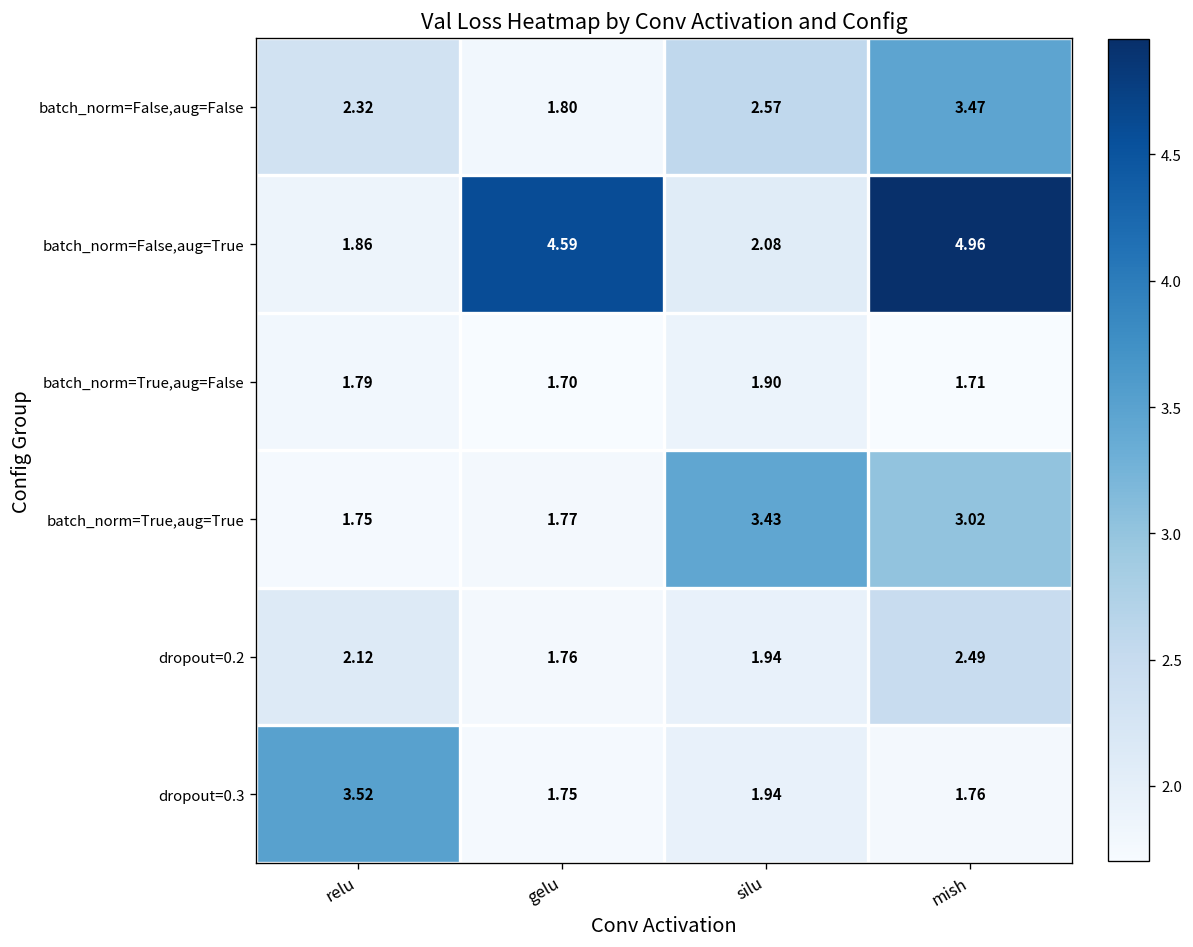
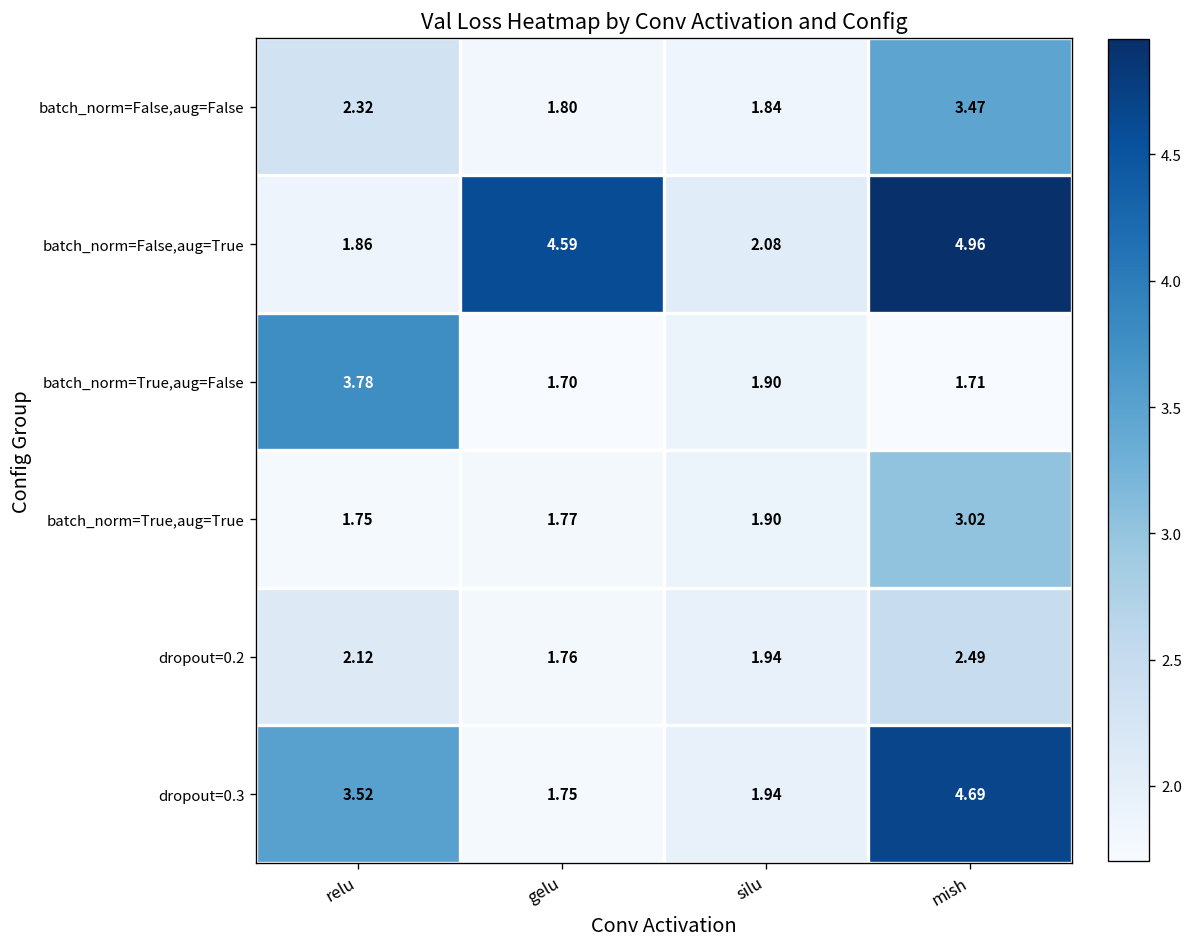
  {
    "batch_norm=False,aug=False": {
      "relu": 2.32,
      "gelu": 1.80,
-     "silu": 2.57,
+     "silu": 1.84,
      "mish": 3.47
    },
    "batch_norm=False,aug=True": {
      "relu": 1.86,
      "gelu": 4.59,
      "silu": 2.08,
      "mish": 4.96
    },
    "batch_norm=True,aug=False": {
-     "relu": 1.79,
+     "relu": 3.78,
      "gelu": 1.70,
      "silu": 1.90,
      "mish": 1.71
    },
    "batch_norm=True,aug=True": {
      "relu": 1.75,
      "gelu": 1.77,
-     "silu": 3.43,
+     "silu": 1.90,
      "mish": 3.02
    },
    "dropout=0.2": {
      "relu": 2.12,
      "gelu": 1.76,
      "silu": 1.94,
      "mish": 2.49
    },
    "dropout=0.3": {
      "relu": 3.52,
      "gelu": 1.75,
      "silu": 1.94,
-     "mish": 1.76
+     "mish": 4.69
    }
  }
